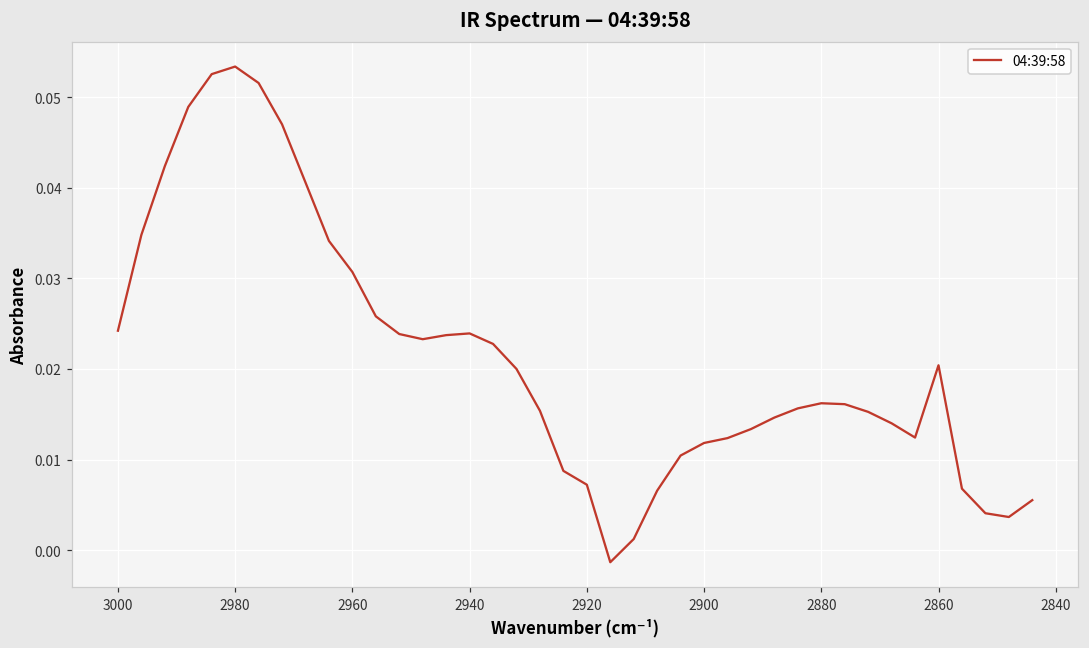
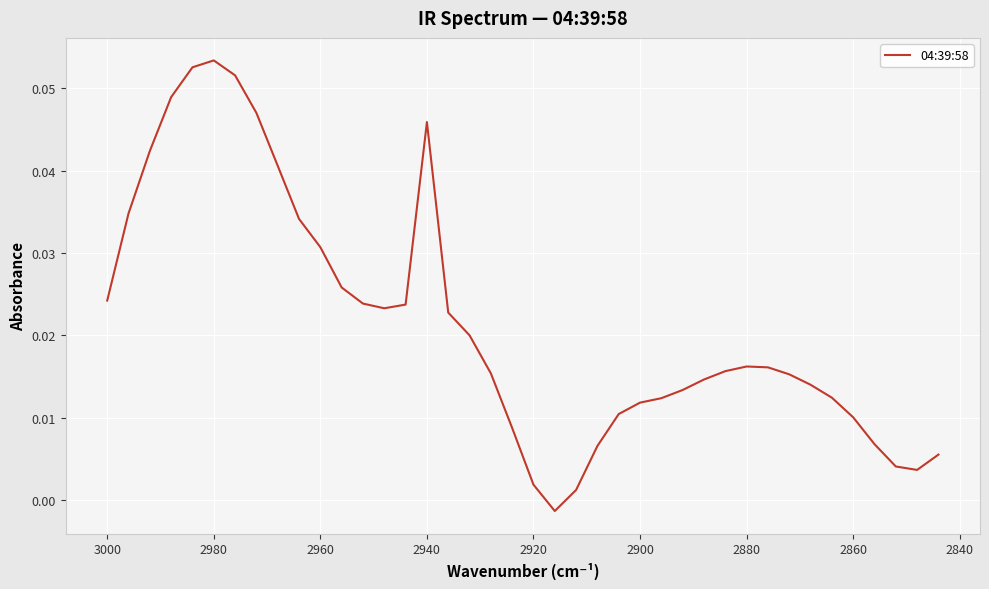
  {
    "3000": 0.024,
    "2980": 0.053,
    "2960": 0.031,
-   "2940": 0.024,
-   "2920": 0.007,
+   "2940": 0.046,
+   "2920": 0.002,
    "2900": 0.012,
    "2880": 0.016,
-   "2860": 0.020
+   "2860": 0.010
  }
